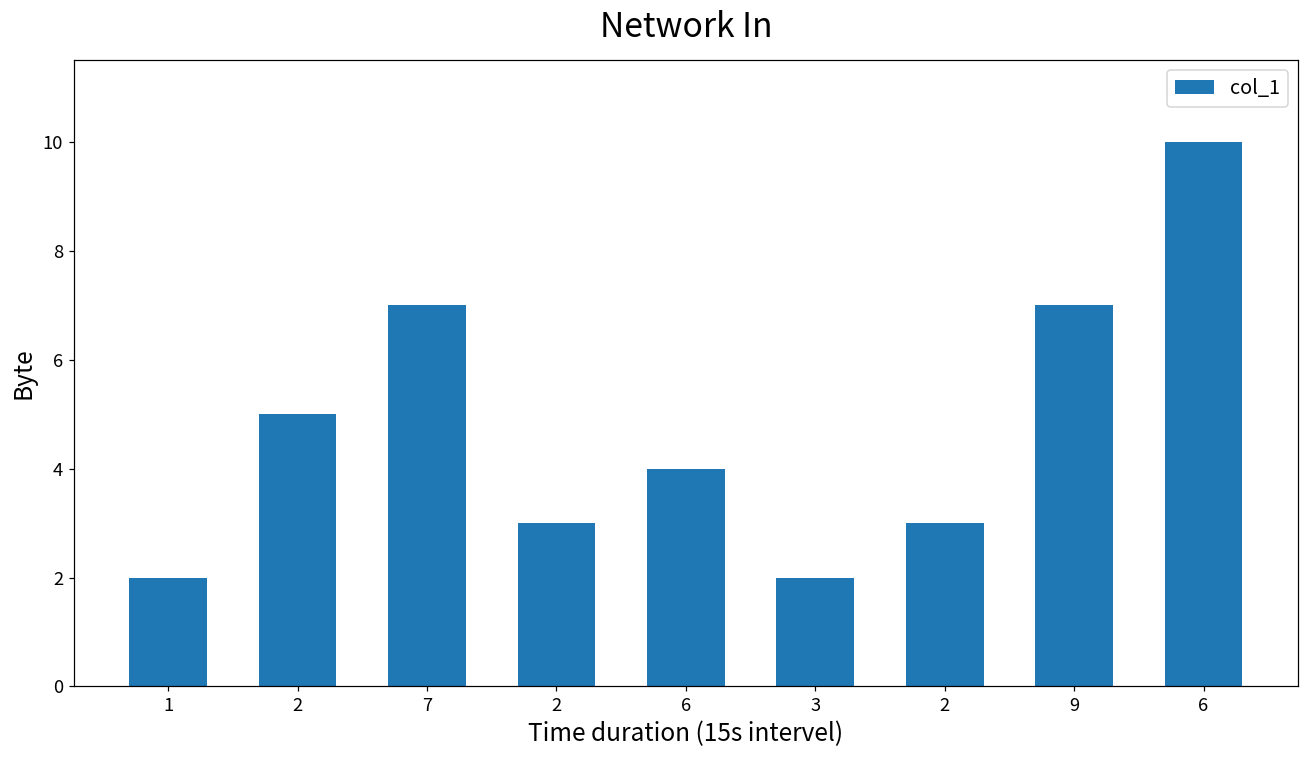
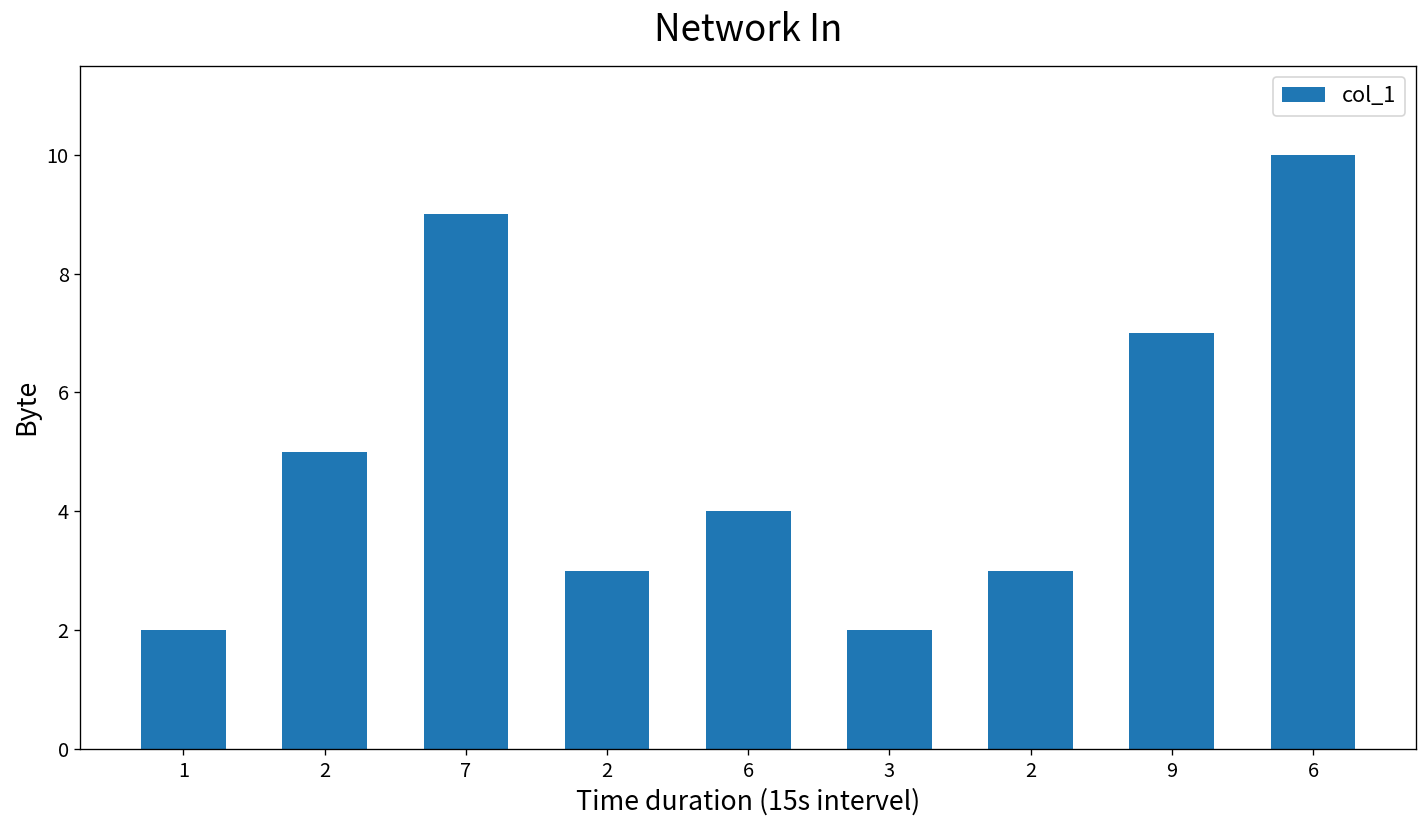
  {
    "1": 2,
-   "7": 7,
+   "7": 9,
    "3": 2,
    "9": 7
  }
